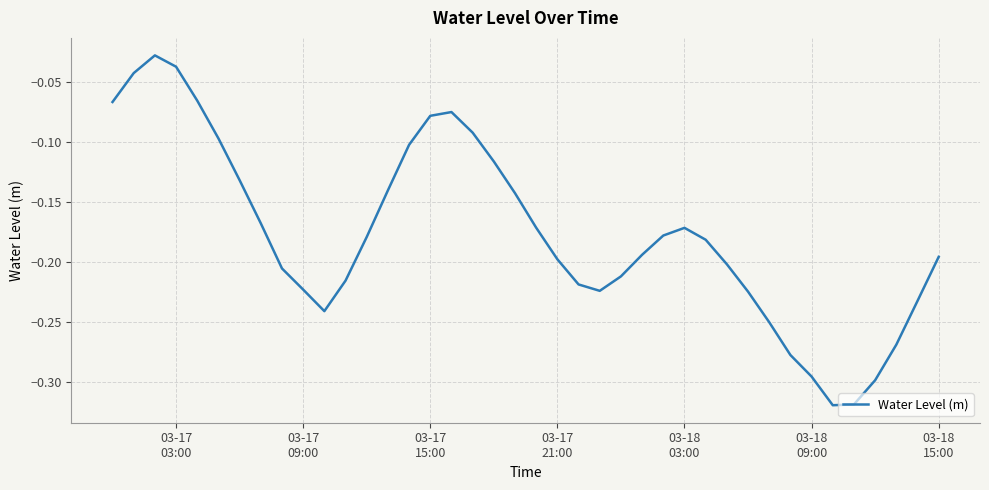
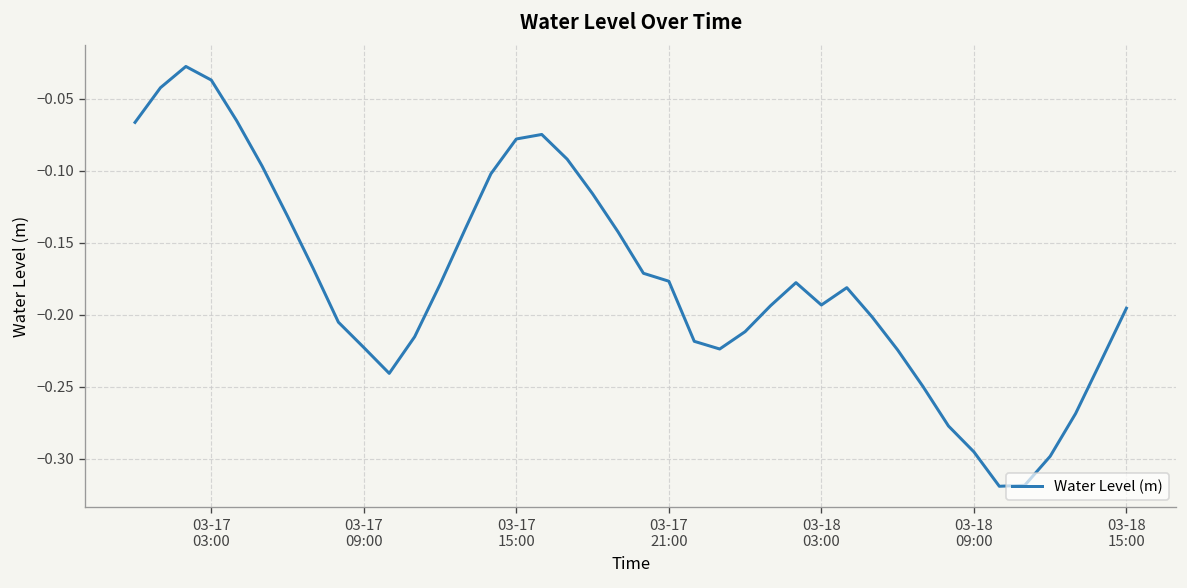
  {
    "03-17 03:00": -0.037,
    "03-17 09:00": -0.223,
    "03-17 15:00": -0.078,
-   "03-17 21:00": -0.197,
-   "03-18 03:00": -0.171,
+   "03-17 21:00": -0.177,
+   "03-18 03:00": -0.193,
    "03-18 09:00": -0.295,
    "03-18 15:00": -0.195
  }
